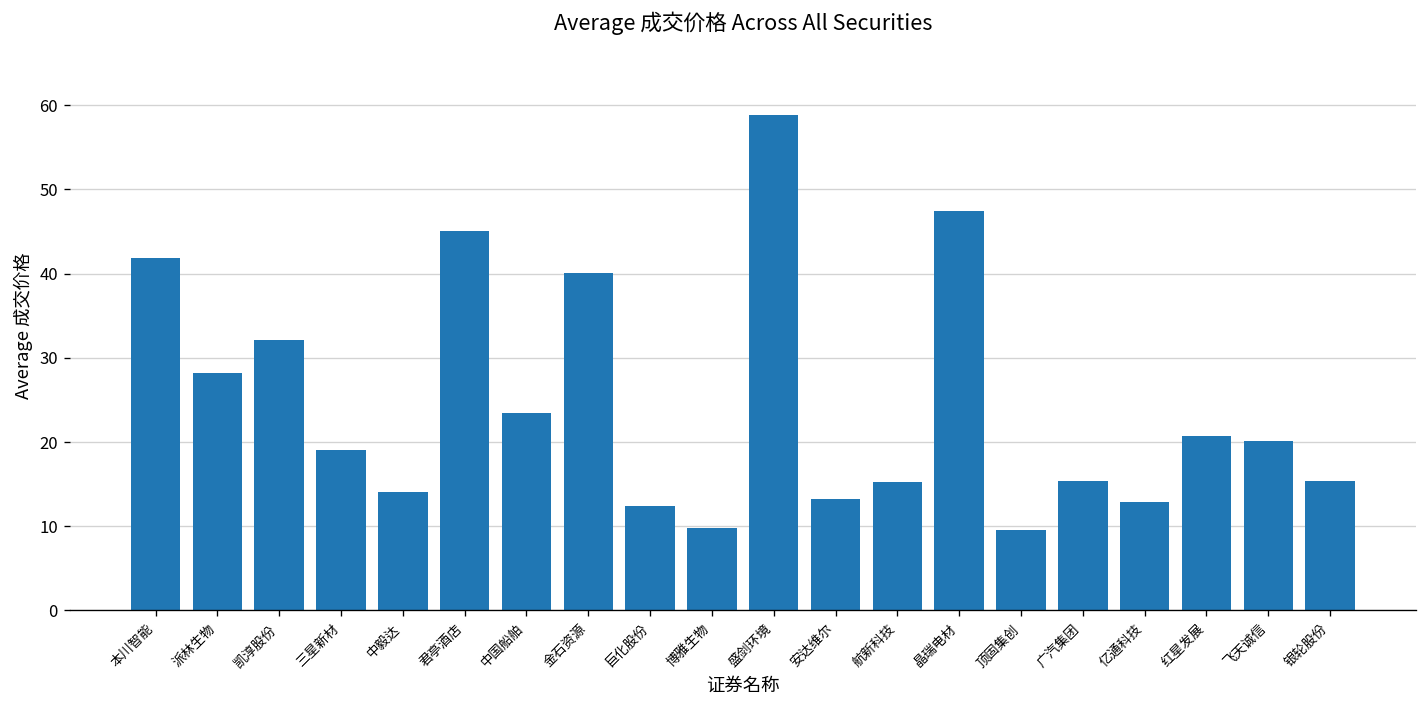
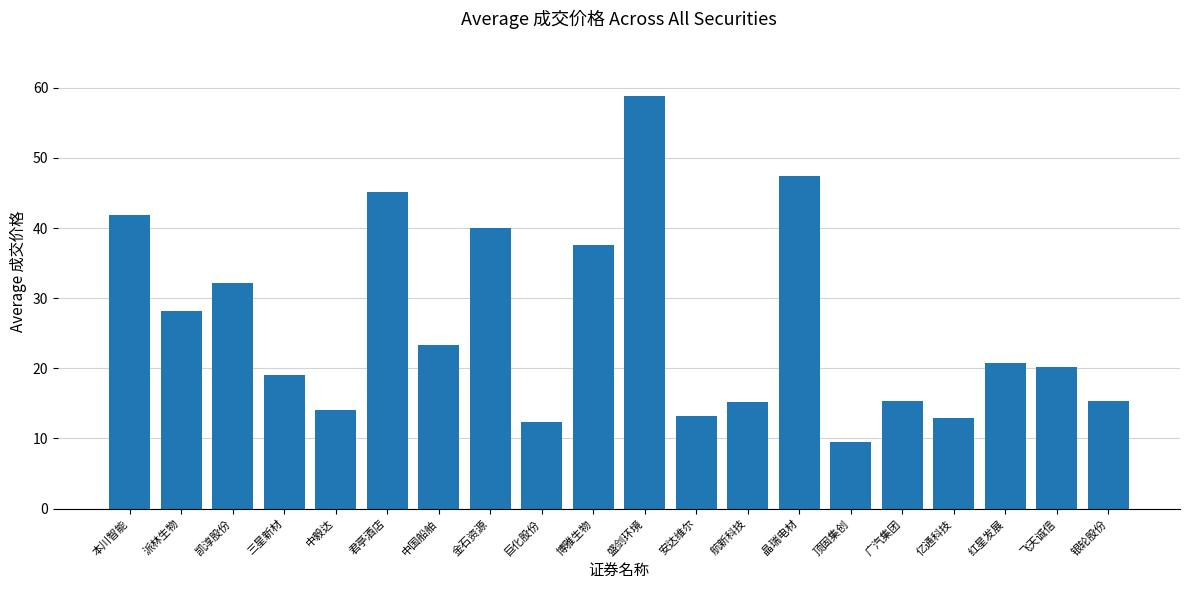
  {
    "本川智能": 42,
    "派林生物": 28,
    "凯淳股份": 32,
    "三星新材": 19,
    "中毅达": 14,
    "君亭酒店": 45,
    "中国船舶": 23,
    "金石资源": 40,
    "巨化股份": 12,
-   "博雅生物": 10,
+   "博雅生物": 38,
    "盛剑环境": 59,
    "安达维尔": 13,
    "航新科技": 15,
    "晶瑞电材": 47,
    "顶固集创": 10,
    "广汽集团": 15,
    "亿通科技": 13,
    "红星发展": 21,
    "飞天诚信": 20,
    "银轮股份": 15
  }
